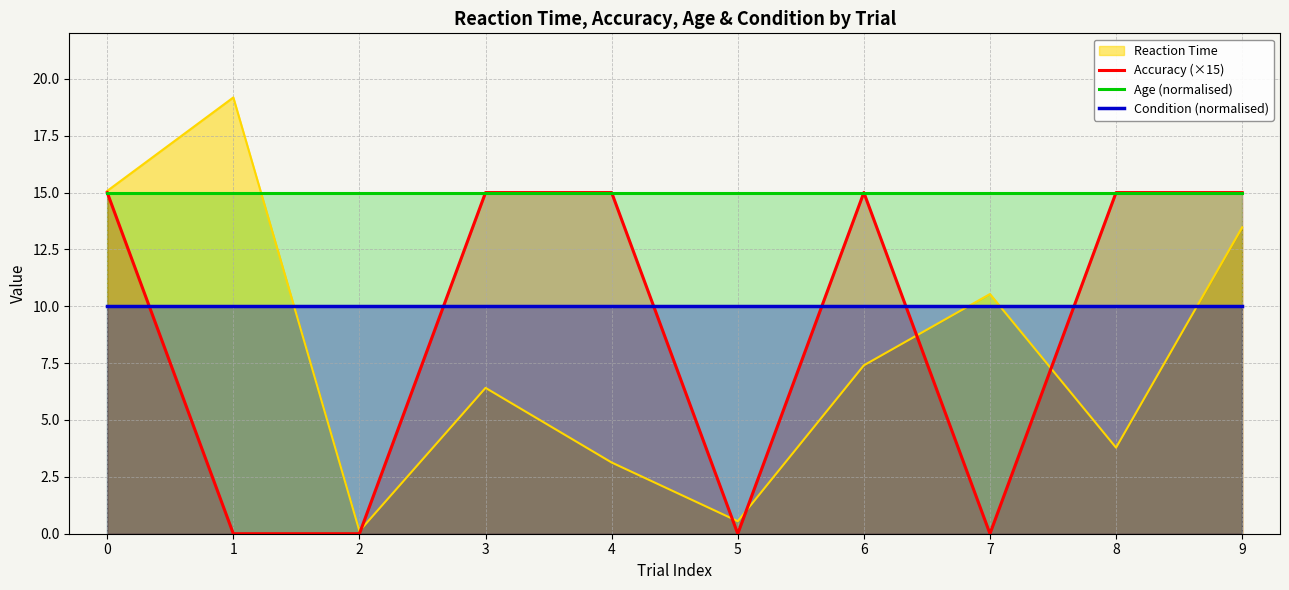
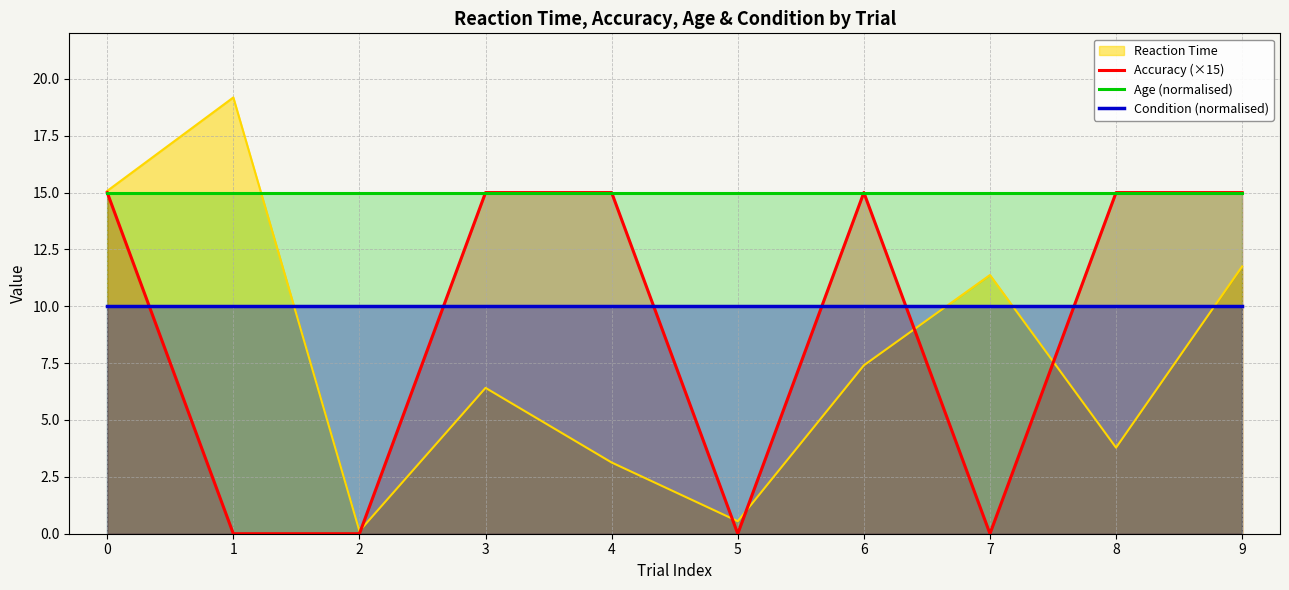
  {
    "Reaction Time": {
      "1": 19.2,
      "2": 0.1,
      "3": 6.4,
      "4": 3.1,
      "5": 0.5,
      "6": 7.4,
-     "7": 10.5,
+     "7": 11.4,
      "8": 3.8,
-     "9": 13.5
+     "9": 11.8
    },
    "Accuracy (×15)": {
      "1": 0.0,
      "2": 0.0,
      "5": 0.0,
      "7": 0.0
    },
    "Age (normalised)": {
      "1": 15.0,
      "2": 15.0,
      "5": 15.0,
      "7": 15.0
    },
    "Condition (normalised)": {
      "0": 10.0,
      "1": 10.0,
      "2": 10.0,
      "3": 10.0,
      "4": 10.0,
      "5": 10.0,
      "6": 10.0,
      "7": 10.0,
      "8": 10.0,
      "9": 10.0
    }
  }
